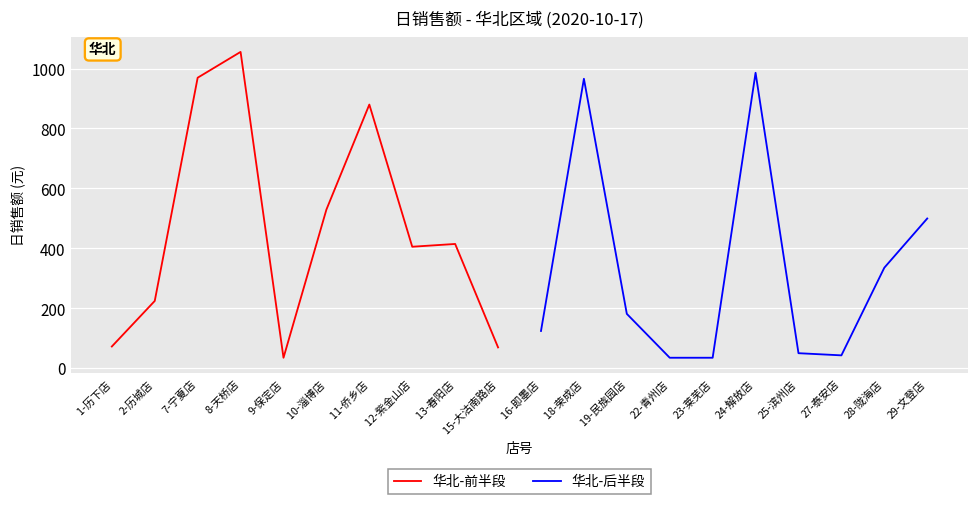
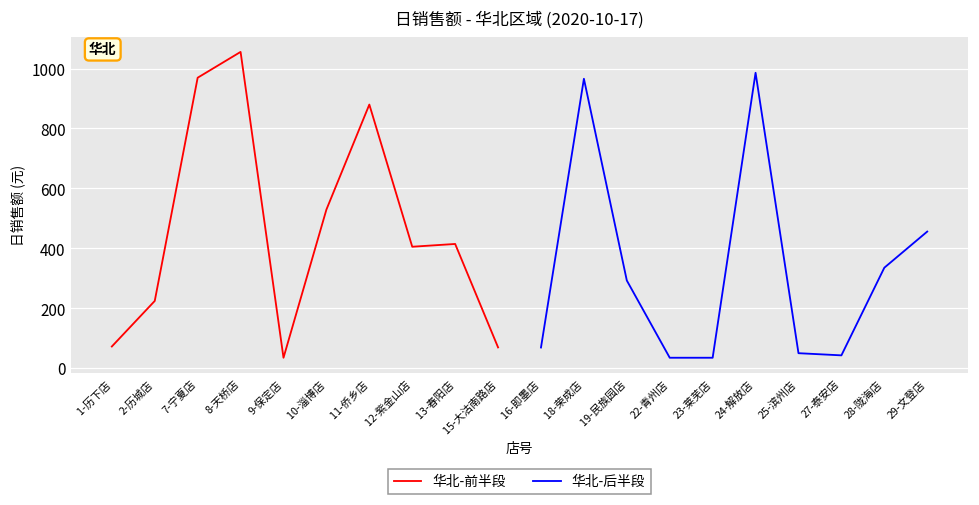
  {
    "华北-前半段": {
      "1-历下店": 70,
      "2-历城店": 220,
      "7-宁夏店": 970,
      "8-天桥店": 1060,
      "9-保定店": 30,
      "10-淄博店": 530,
      "11-侨乡店": 880,
      "12-紫金山店": 410,
      "13-春阳店": 410,
      "15-大沽南路店": 70
    },
    "华北-后半段": {
-     "16-即墨店": 120,
+     "16-即墨店": 70,
      "18-荣成店": 970,
-     "19-民族园店": 180,
+     "19-民族园店": 290,
      "22-青州店": 30,
      "23-莱芜店": 30,
      "24-解放店": 990,
      "25-滨州店": 50,
      "27-泰安店": 40,
      "28-陇海店": 340,
-     "29-文登店": 500
+     "29-文登店": 460
    }
  }
